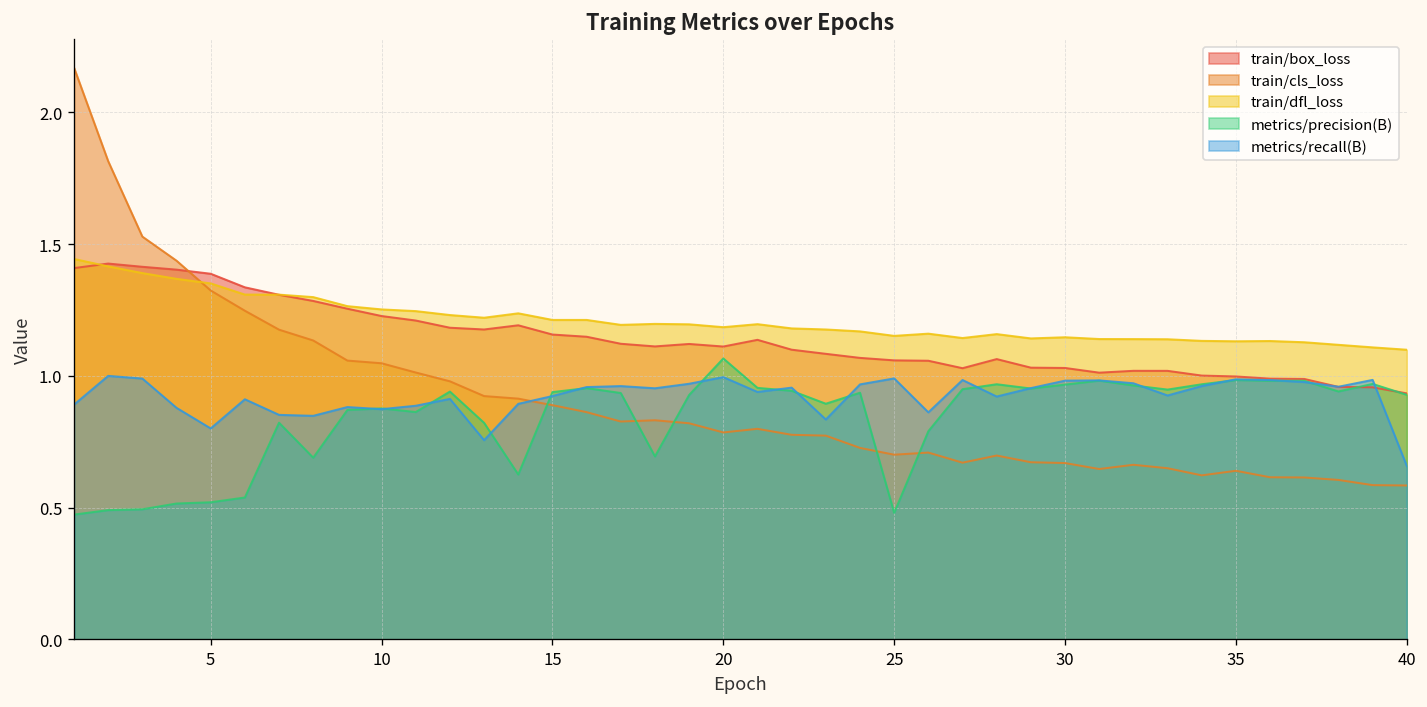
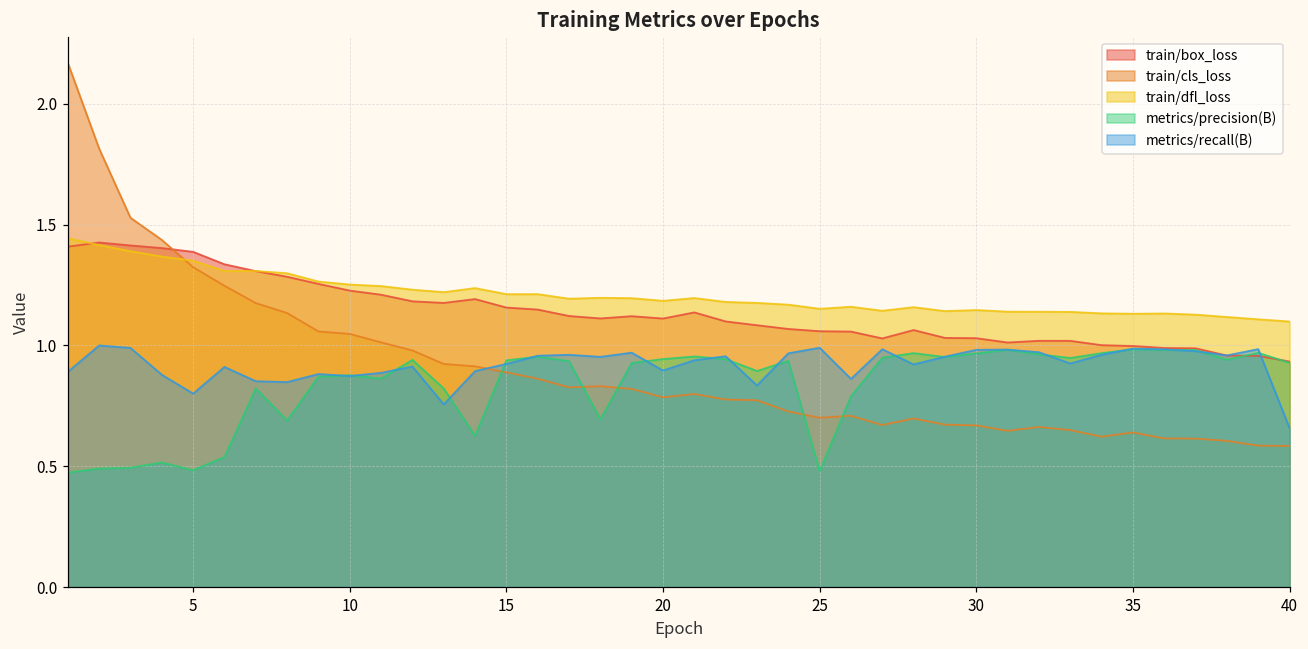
  {
    "metrics/precision(B)": {
-     "5": 0.52,
+     "5": 0.48,
      "15": 0.94,
-     "20": 1.07,
+     "20": 0.94,
      "25": 0.48,
      "30": 0.97
    },
    "metrics/recall(B)": {
      "5": 0.80,
      "15": 0.92,
-     "20": 1.00,
+     "20": 0.90,
      "25": 0.99,
      "30": 0.98,
      "40": 0.66
    }
  }
